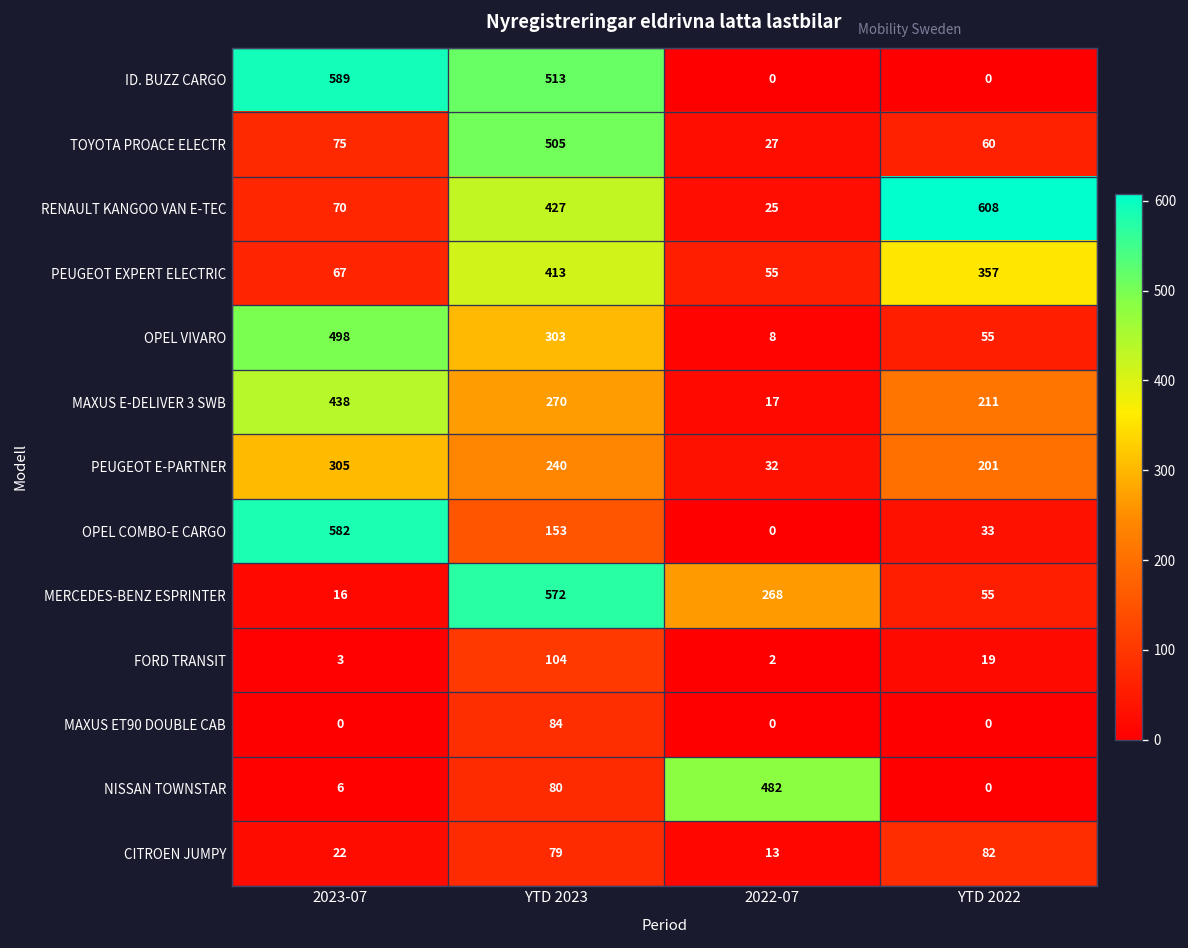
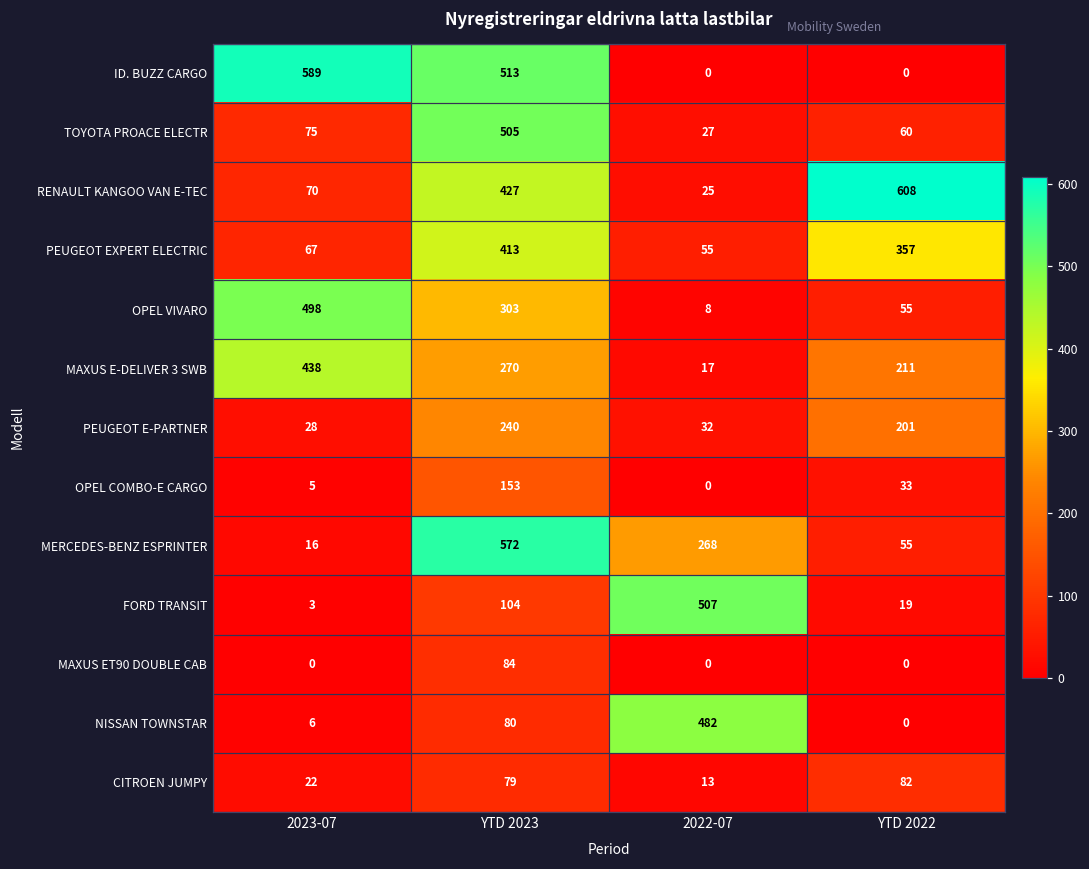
  {
    "ID. BUZZ CARGO": {
      "2023-07": 589,
      "YTD 2023": 513,
      "2022-07": 0,
      "YTD 2022": 0
    },
    "TOYOTA PROACE ELECTR": {
      "2023-07": 75,
      "YTD 2023": 505,
      "2022-07": 27,
      "YTD 2022": 60
    },
    "RENAULT KANGOO VAN E-TEC": {
      "2023-07": 70,
      "YTD 2023": 427,
      "2022-07": 25,
      "YTD 2022": 608
    },
    "PEUGEOT EXPERT ELECTRIC": {
      "2023-07": 67,
      "YTD 2023": 413,
      "2022-07": 55,
      "YTD 2022": 357
    },
    "OPEL VIVARO": {
      "2023-07": 498,
      "YTD 2023": 303,
      "2022-07": 8,
      "YTD 2022": 55
    },
    "MAXUS E-DELIVER 3 SWB": {
      "2023-07": 438,
      "YTD 2023": 270,
      "2022-07": 17,
      "YTD 2022": 211
    },
    "PEUGEOT E-PARTNER": {
-     "2023-07": 305,
+     "2023-07": 28,
      "YTD 2023": 240,
      "2022-07": 32,
      "YTD 2022": 201
    },
    "OPEL COMBO-E CARGO": {
-     "2023-07": 582,
+     "2023-07": 5,
      "YTD 2023": 153,
      "2022-07": 0,
      "YTD 2022": 33
    },
    "MERCEDES-BENZ ESPRINTER": {
      "2023-07": 16,
      "YTD 2023": 572,
      "2022-07": 268,
      "YTD 2022": 55
    },
    "FORD TRANSIT": {
      "2023-07": 3,
      "YTD 2023": 104,
-     "2022-07": 2,
+     "2022-07": 507,
      "YTD 2022": 19
    },
    "MAXUS ET90 DOUBLE CAB": {
      "2023-07": 0,
      "YTD 2023": 84,
      "2022-07": 0,
      "YTD 2022": 0
    },
    "NISSAN TOWNSTAR": {
      "2023-07": 6,
      "YTD 2023": 80,
      "2022-07": 482,
      "YTD 2022": 0
    },
    "CITROEN JUMPY": {
      "2023-07": 22,
      "YTD 2023": 79,
      "2022-07": 13,
      "YTD 2022": 82
    }
  }
